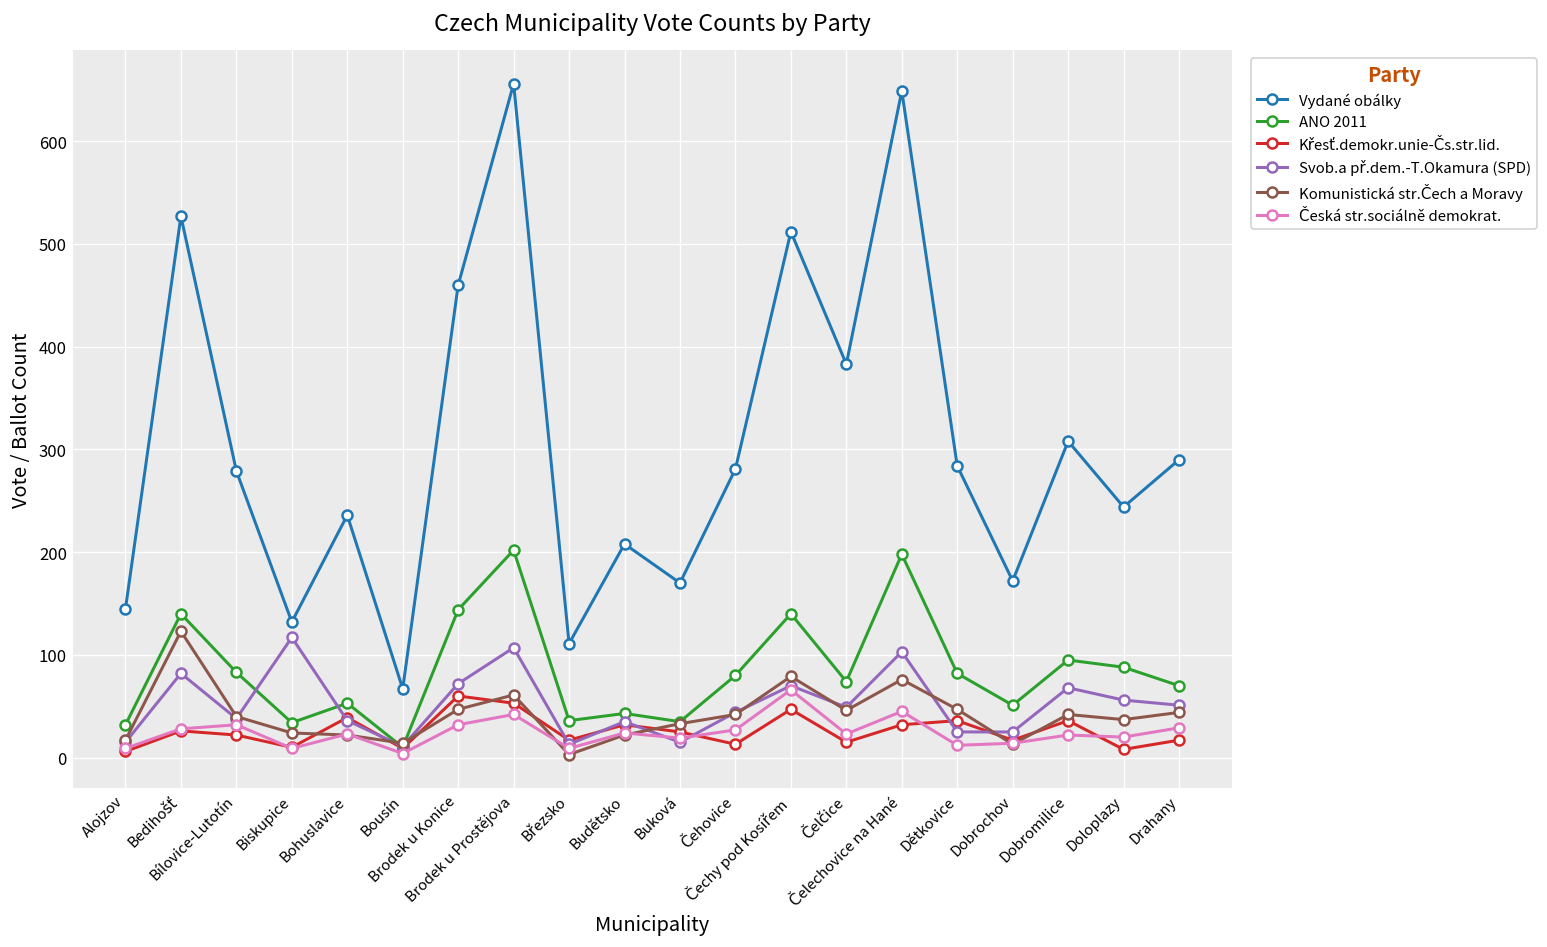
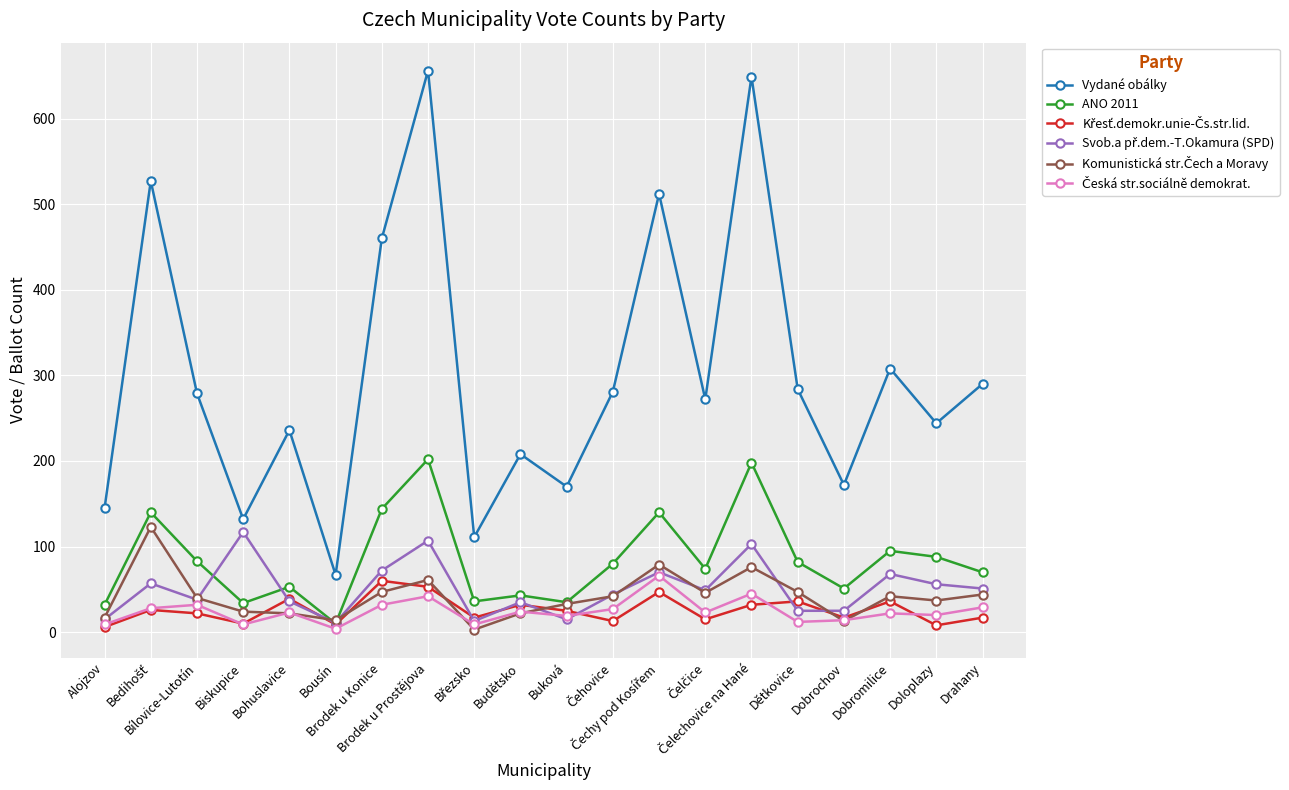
  {
    "Vydané obálky": {
      "Alojzov": 150,
      "Bedihošť": 530,
      "Bílovice-Lutotín": 280,
      "Biskupice": 130,
      "Bohuslavice": 240,
      "Bousín": 70,
      "Brodek u Konice": 460,
      "Brodek u Prostějova": 660,
      "Březsko": 110,
      "Budětsko": 210,
      "Buková": 170,
      "Čehovice": 280,
      "Čechy pod Kosířem": 510,
-     "Čelčice": 380,
+     "Čelčice": 270,
      "Čelechovice na Hané": 650,
      "Dětkovice": 280,
      "Dobrochov": 170,
      "Dobromilice": 310,
      "Doloplazy": 240,
      "Drahany": 290
    },
    "ANO 2011": {
      "Alojzov": 30,
      "Bedihošť": 140,
      "Bílovice-Lutotín": 80,
      "Biskupice": 30,
      "Bohuslavice": 50,
      "Brodek u Konice": 140,
      "Brodek u Prostějova": 200,
      "Březsko": 40,
      "Budětsko": 40,
      "Čehovice": 80,
      "Čechy pod Kosířem": 140,
      "Čelčice": 70,
      "Čelechovice na Hané": 200,
      "Dětkovice": 80,
      "Dobrochov": 50,
      "Dobromilice": 100,
      "Doloplazy": 90,
      "Drahany": 70
    },
    "Křesť.demokr.unie-Čs.str.lid.": {
      "Bílovice-Lutotín": 20,
      "Bohuslavice": 40,
      "Brodek u Konice": 60,
      "Brodek u Prostějova": 50,
      "Březsko": 20,
      "Budětsko": 30,
      "Buková": 30,
      "Čehovice": 10,
      "Čechy pod Kosířem": 50,
      "Čelčice": 20,
      "Čelechovice na Hané": 30,
      "Dětkovice": 40,
      "Dobrochov": 20,
      "Dobromilice": 40,
      "Doloplazy": 10,
      "Drahany": 20
    },
    "Svob.a př.dem.-T.Okamura (SPD)": {
-     "Bedihošť": 80,
+     "Bedihošť": 60,
      "Biskupice": 120,
      "Bohuslavice": 40,
      "Brodek u Konice": 70,
      "Brodek u Prostějova": 110,
      "Březsko": 10,
      "Budětsko": 40,
      "Buková": 20,
      "Čechy pod Kosířem": 70,
      "Čelčice": 50,
      "Čelechovice na Hané": 100,
      "Dětkovice": 30,
      "Dobrochov": 30,
      "Dobromilice": 70,
      "Doloplazy": 60,
      "Drahany": 50
    },
    "Komunistická str.Čech a Moravy": {
      "Bedihošť": 120,
      "Biskupice": 20,
      "Bousín": 10,
      "Brodek u Konice": 50,
      "Brodek u Prostějova": 60,
      "Březsko": 0,
      "Čechy pod Kosířem": 80,
      "Čelčice": 50,
      "Čelechovice na Hané": 80,
      "Dětkovice": 50,
      "Dobromilice": 40,
      "Doloplazy": 40,
      "Drahany": 40
    },
    "Česká str.sociálně demokrat.": {
      "Bílovice-Lutotín": 30,
      "Bousín": 0,
      "Brodek u Konice": 30,
      "Brodek u Prostějova": 40,
      "Březsko": 10,
      "Buková": 20,
      "Čehovice": 30,
      "Čechy pod Kosířem": 70,
      "Čelčice": 20,
      "Čelechovice na Hané": 50,
      "Dětkovice": 10,
      "Dobromilice": 20,
      "Doloplazy": 20,
      "Drahany": 30
    }
  }
